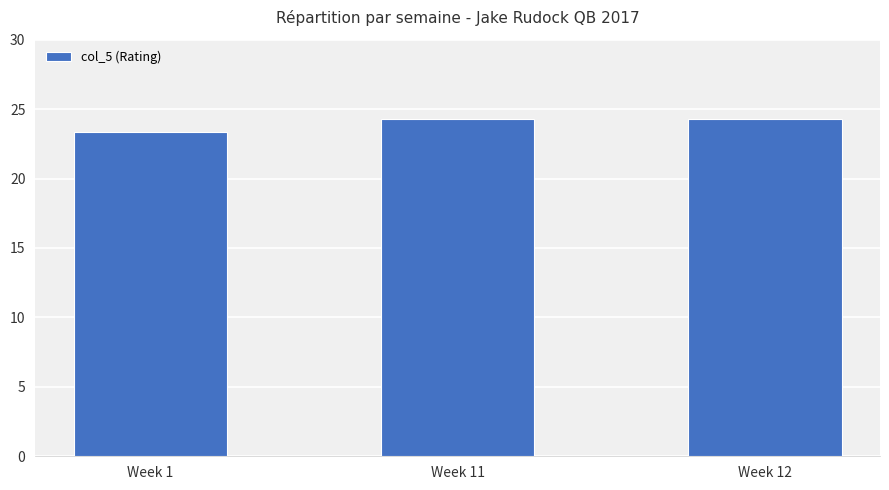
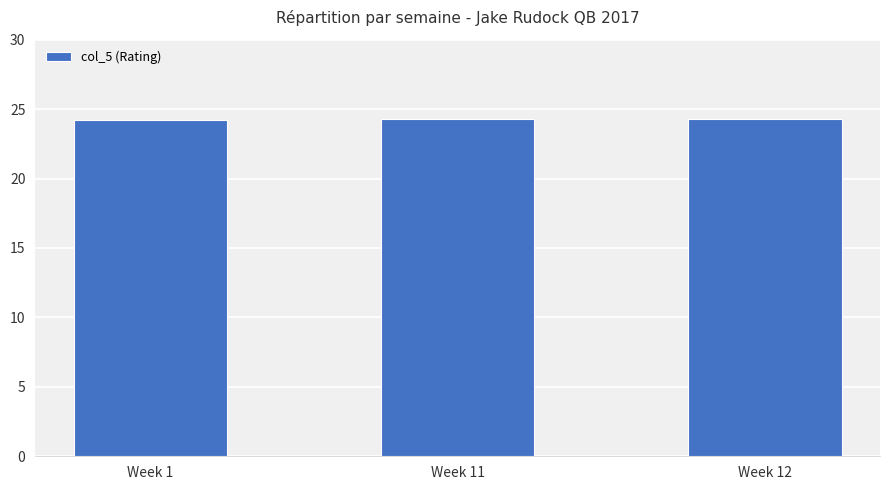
  {
-   "Week 1": 23.4,
+   "Week 1": 24.2,
    "Week 11": 24.3,
    "Week 12": 24.3
  }
